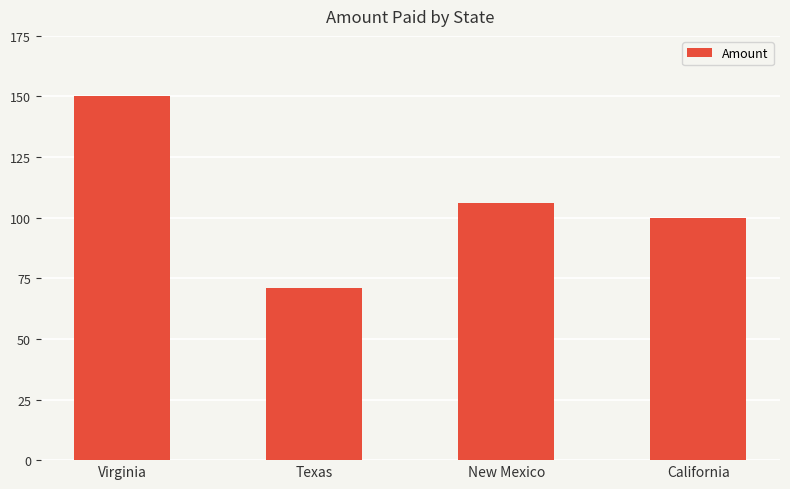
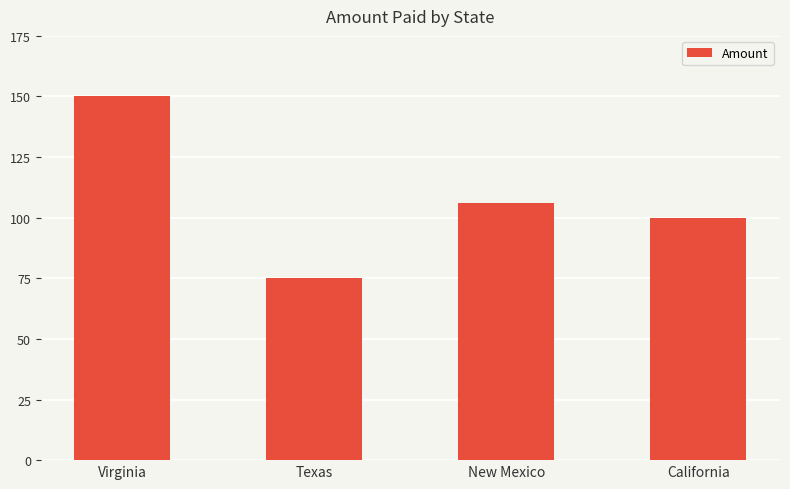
  {
    "Virginia": 150,
-   "Texas": 71,
+   "Texas": 75,
    "New Mexico": 106,
    "California": 100
  }
